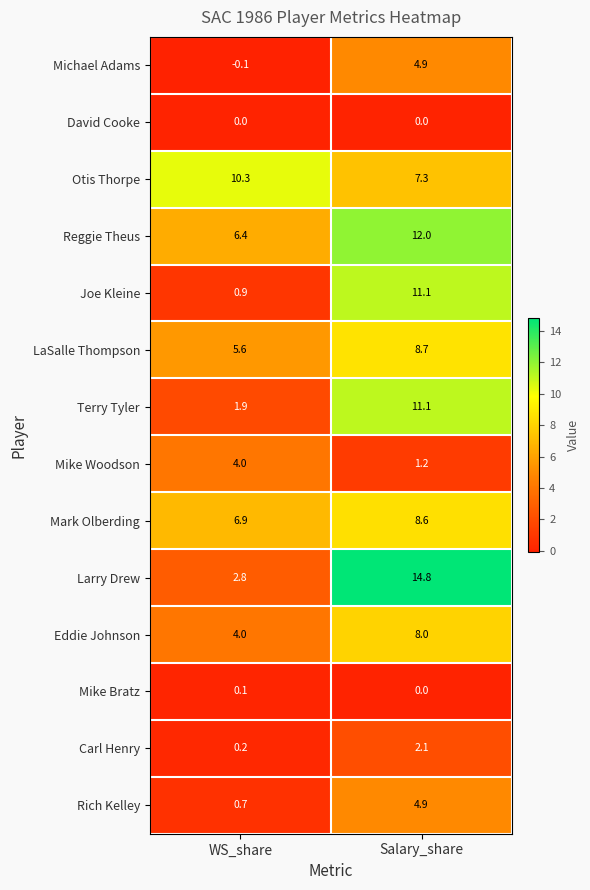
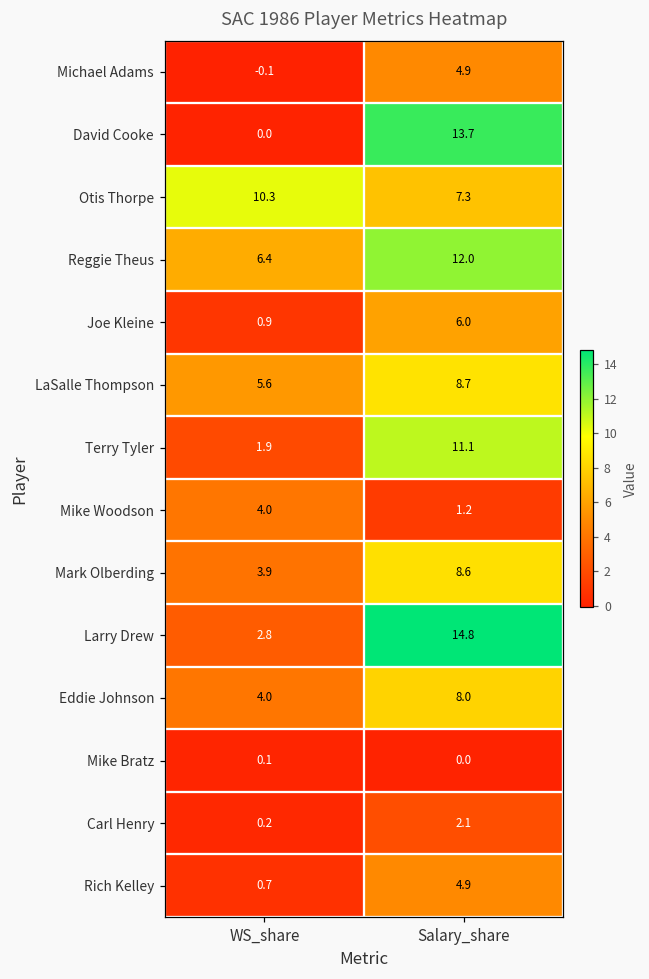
  {
    "Michael Adams": {
      "WS_share": -0.1,
      "Salary_share": 4.9
    },
    "David Cooke": {
      "WS_share": 0.0,
-     "Salary_share": 0.0
+     "Salary_share": 13.7
    },
    "Otis Thorpe": {
      "WS_share": 10.3,
      "Salary_share": 7.3
    },
    "Reggie Theus": {
      "WS_share": 6.4,
      "Salary_share": 12.0
    },
    "Joe Kleine": {
      "WS_share": 0.9,
-     "Salary_share": 11.1
+     "Salary_share": 6.0
    },
    "LaSalle Thompson": {
      "WS_share": 5.6,
      "Salary_share": 8.7
    },
    "Terry Tyler": {
      "WS_share": 1.9,
      "Salary_share": 11.1
    },
    "Mike Woodson": {
      "WS_share": 4.0,
      "Salary_share": 1.2
    },
    "Mark Olberding": {
-     "WS_share": 6.9,
+     "WS_share": 3.9,
      "Salary_share": 8.6
    },
    "Larry Drew": {
      "WS_share": 2.8,
      "Salary_share": 14.8
    },
    "Eddie Johnson": {
      "WS_share": 4.0,
      "Salary_share": 8.0
    },
    "Mike Bratz": {
      "WS_share": 0.1,
      "Salary_share": 0.0
    },
    "Carl Henry": {
      "WS_share": 0.2,
      "Salary_share": 2.1
    },
    "Rich Kelley": {
      "WS_share": 0.7,
      "Salary_share": 4.9
    }
  }
